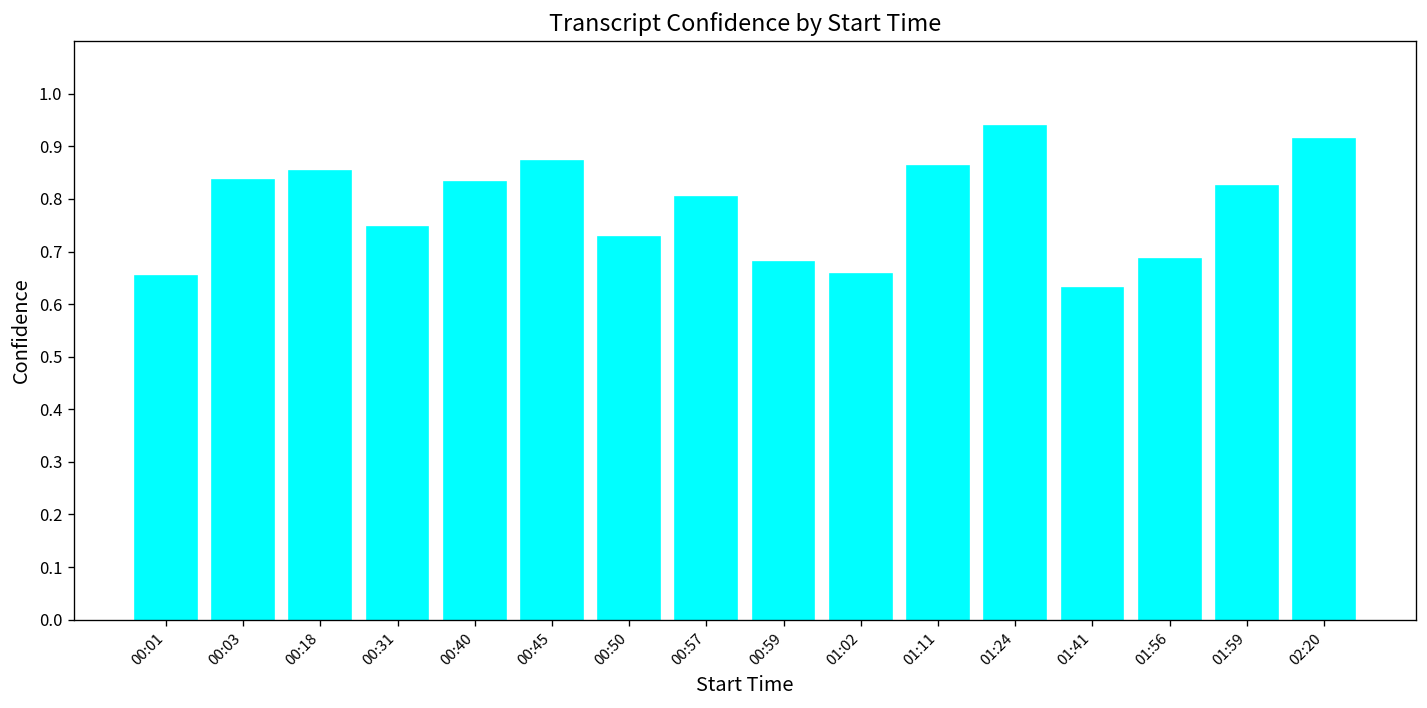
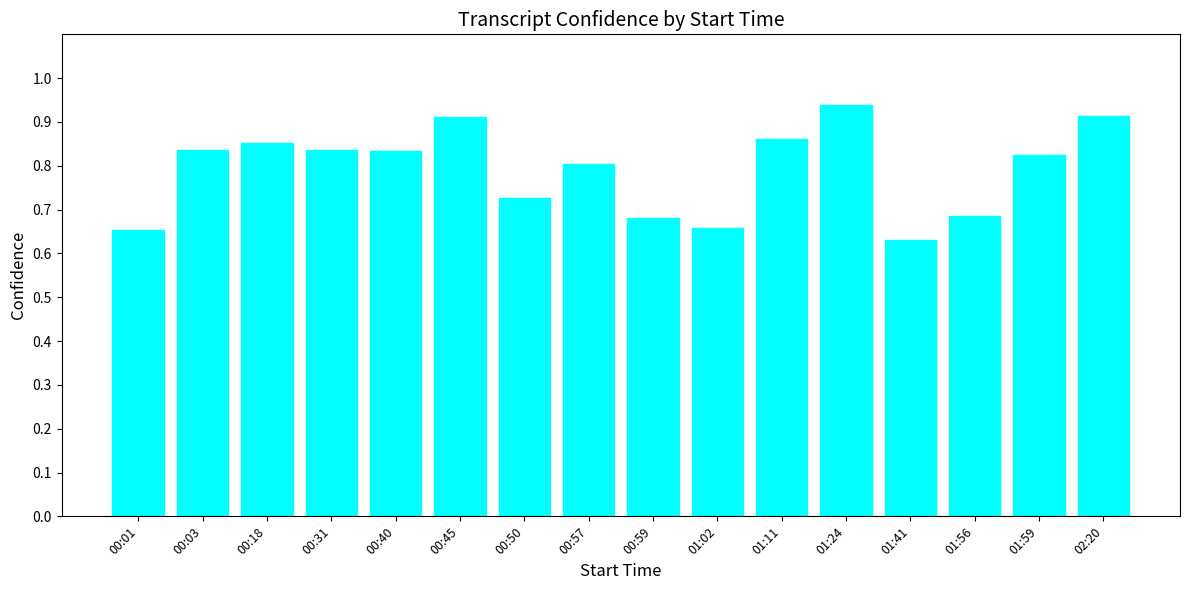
  {
    "00:01": 0.65,
    "00:03": 0.84,
    "00:18": 0.85,
-   "00:31": 0.75,
+   "00:31": 0.84,
    "00:40": 0.83,
-   "00:45": 0.87,
+   "00:45": 0.91,
    "00:50": 0.73,
    "00:57": 0.80,
    "00:59": 0.68,
    "01:02": 0.66,
    "01:11": 0.86,
    "01:24": 0.94,
    "01:41": 0.63,
    "01:56": 0.69,
    "01:59": 0.82,
    "02:20": 0.91
  }
